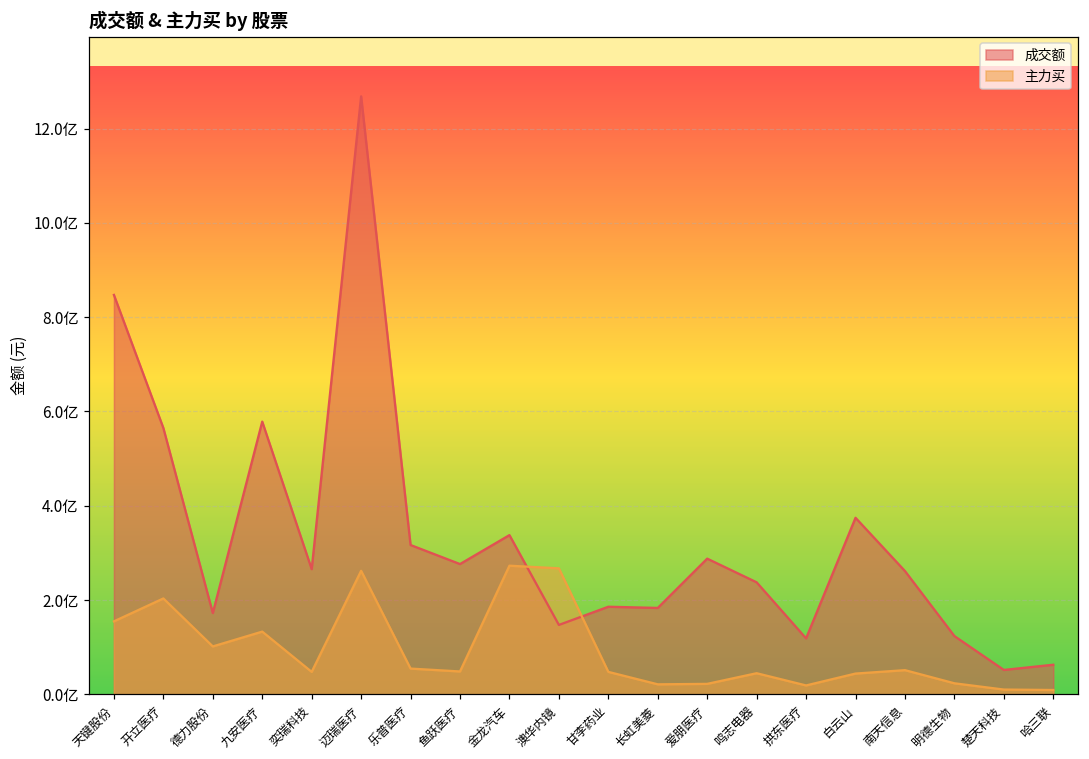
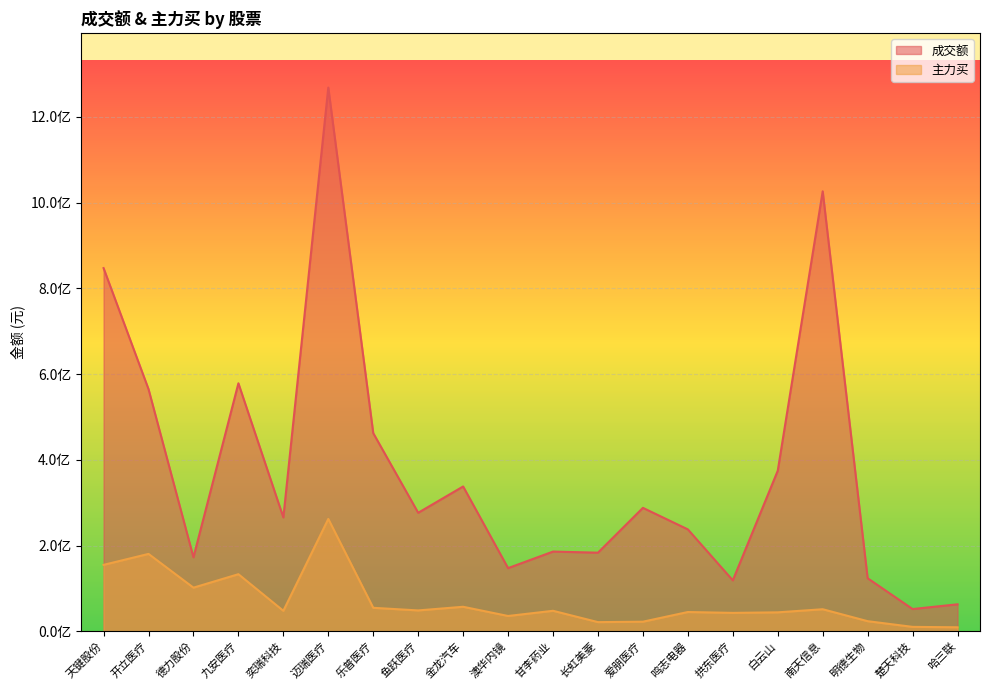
  {
    "成交额": {
      "天键股份": "8.5亿",
      "开立医疗": "5.6亿",
      "德力股份": "1.7亿",
      "九安医疗": "5.8亿",
      "奕瑞科技": "2.7亿",
      "迈瑞医疗": "12.7亿",
-     "乐普医疗": "3.2亿",
+     "乐普医疗": "4.6亿",
      "鱼跃医疗": "2.8亿",
      "金龙汽车": "3.4亿",
      "澳华内镜": "1.5亿",
      "甘李药业": "1.9亿",
      "长虹美菱": "1.8亿",
      "爱朋医疗": "2.9亿",
      "鸣志电器": "2.4亿",
      "拱东医疗": "1.2亿",
      "白云山": "3.7亿",
-     "南天信息": "2.6亿",
+     "南天信息": "10.3亿",
      "明德生物": "1.2亿",
      "楚天科技": "0.5亿",
      "哈三联": "0.6亿"
    },
    "主力买": {
      "天键股份": "1.5亿",
-     "开立医疗": "2.0亿",
+     "开立医疗": "1.8亿",
      "德力股份": "1.0亿",
      "九安医疗": "1.3亿",
      "奕瑞科技": "0.5亿",
      "迈瑞医疗": "2.6亿",
      "乐普医疗": "0.5亿",
      "鱼跃医疗": "0.5亿",
-     "金龙汽车": "2.7亿",
-     "澳华内镜": "2.7亿",
+     "金龙汽车": "0.6亿",
+     "澳华内镜": "0.4亿",
      "甘李药业": "0.5亿",
      "长虹美菱": "0.2亿",
      "爱朋医疗": "0.2亿",
      "鸣志电器": "0.4亿",
-     "拱东医疗": "0.2亿",
+     "拱东医疗": "0.4亿",
      "白云山": "0.4亿",
      "南天信息": "0.5亿",
      "明德生物": "0.2亿",
      "楚天科技": "0.1亿",
      "哈三联": "0.1亿"
    }
  }
